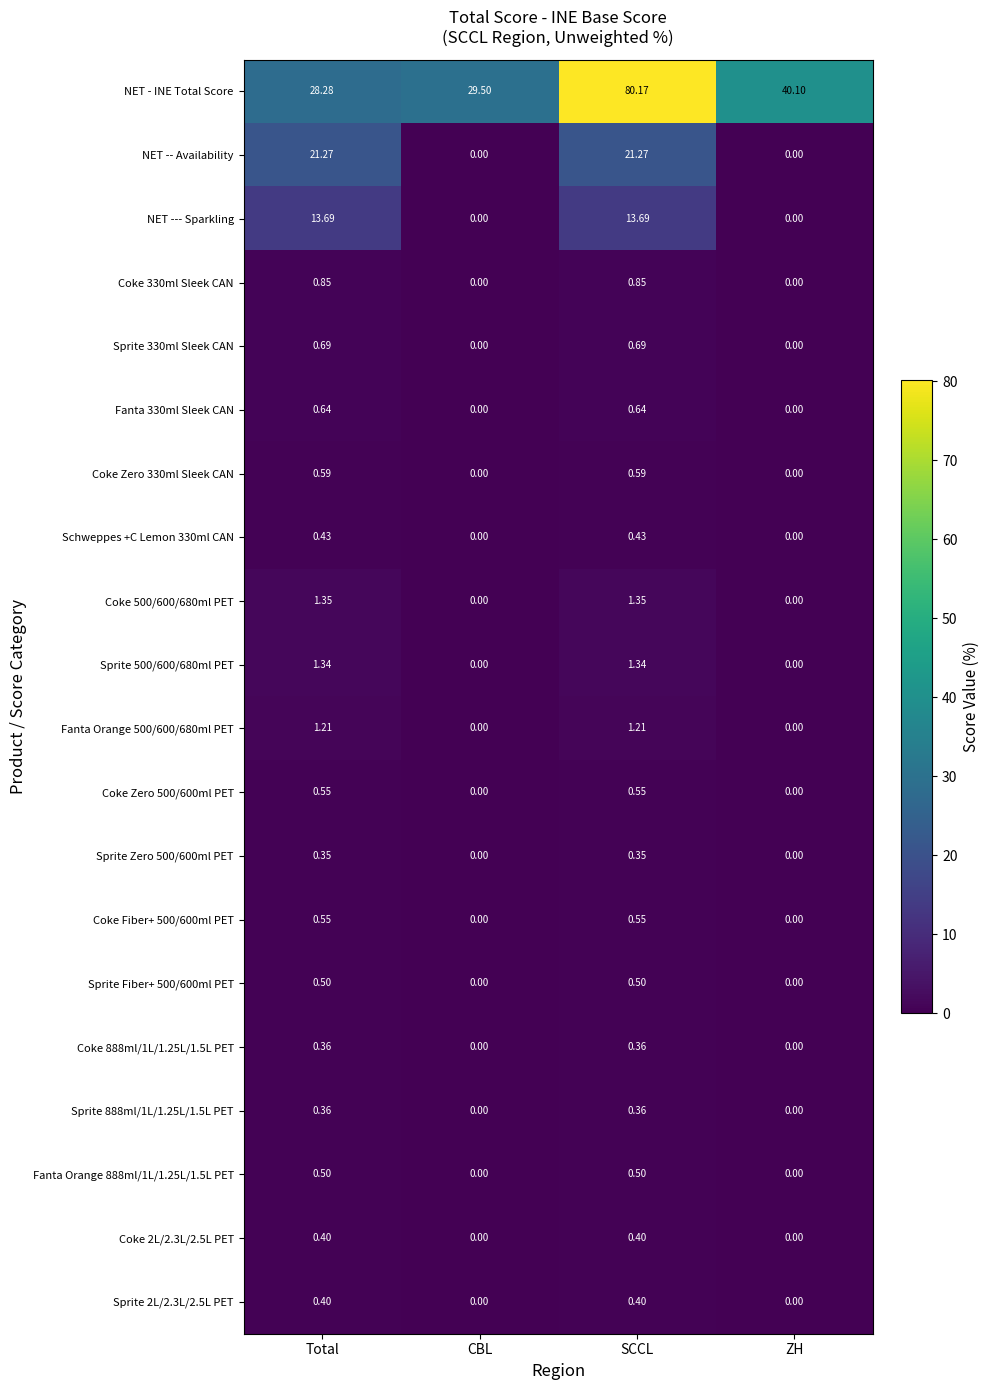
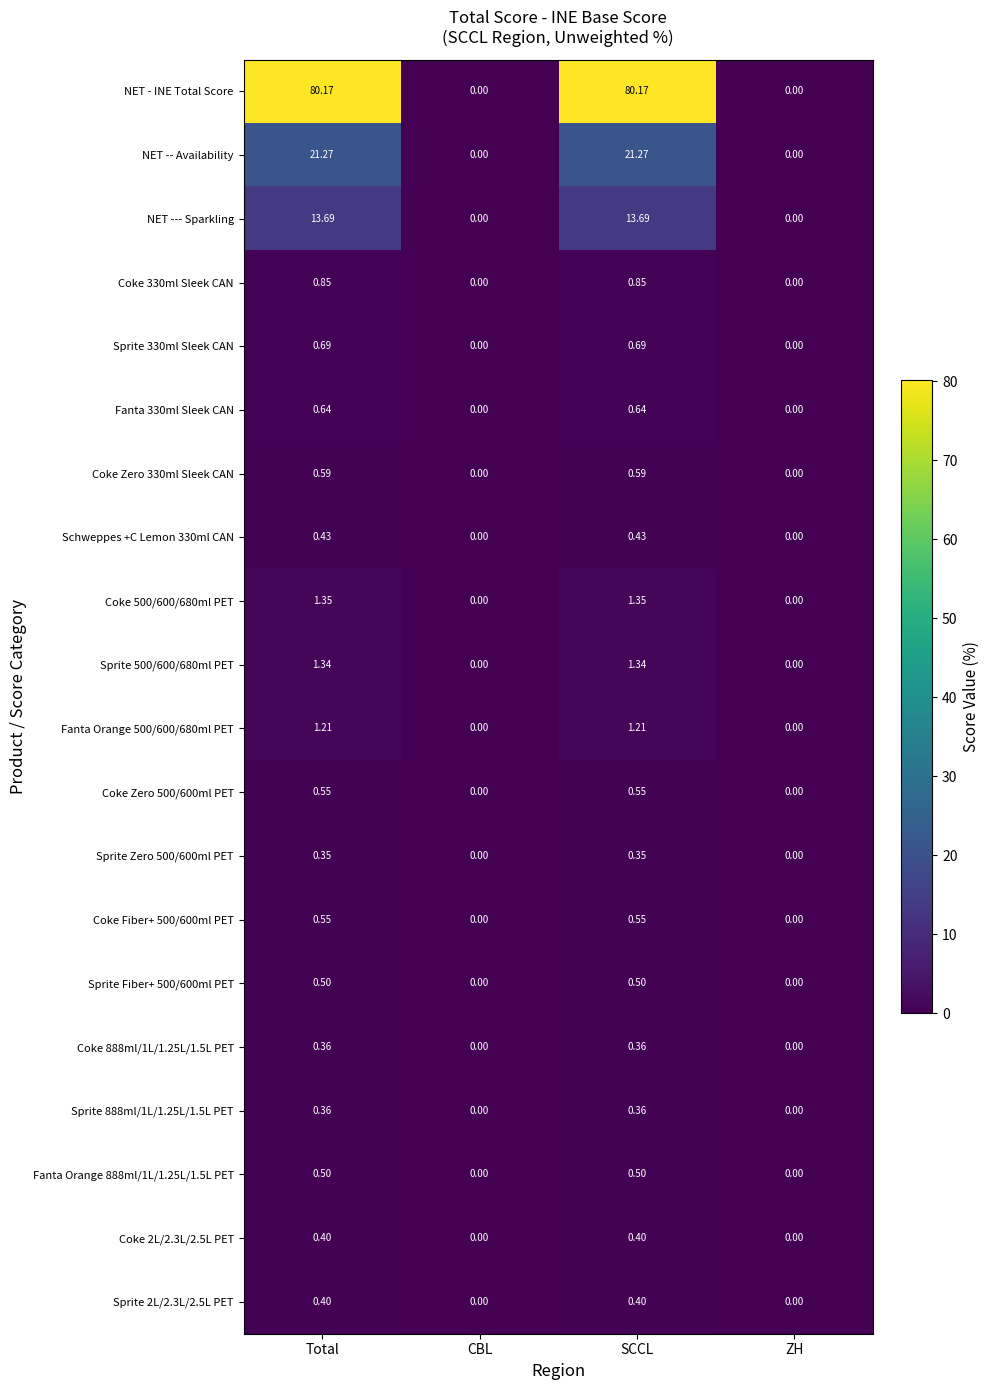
  {
    "NET - INE Total Score": {
-     "Total": 28.28,
-     "CBL": 29.50,
+     "Total": 80.17,
+     "CBL": 0.00,
      "SCCL": 80.17,
-     "ZH": 40.10
+     "ZH": 0.00
    },
    "NET -- Availability": {
      "Total": 21.27,
      "CBL": 0.00,
      "SCCL": 21.27,
      "ZH": 0.00
    },
    "NET --- Sparkling": {
      "Total": 13.69,
      "CBL": 0.00,
      "SCCL": 13.69,
      "ZH": 0.00
    },
    "Coke 330ml Sleek CAN": {
      "Total": 0.85,
      "CBL": 0.00,
      "SCCL": 0.85,
      "ZH": 0.00
    },
    "Sprite 330ml Sleek CAN": {
      "Total": 0.69,
      "CBL": 0.00,
      "SCCL": 0.69,
      "ZH": 0.00
    },
    "Fanta 330ml Sleek CAN": {
      "Total": 0.64,
      "CBL": 0.00,
      "SCCL": 0.64,
      "ZH": 0.00
    },
    "Coke Zero 330ml Sleek CAN": {
      "Total": 0.59,
      "CBL": 0.00,
      "SCCL": 0.59,
      "ZH": 0.00
    },
    "Schweppes +C Lemon 330ml CAN": {
      "Total": 0.43,
      "CBL": 0.00,
      "SCCL": 0.43,
      "ZH": 0.00
    },
    "Coke 500/600/680ml PET": {
      "Total": 1.35,
      "CBL": 0.00,
      "SCCL": 1.35,
      "ZH": 0.00
    },
    "Sprite 500/600/680ml PET": {
      "Total": 1.34,
      "CBL": 0.00,
      "SCCL": 1.34,
      "ZH": 0.00
    },
    "Fanta Orange 500/600/680ml PET": {
      "Total": 1.21,
      "CBL": 0.00,
      "SCCL": 1.21,
      "ZH": 0.00
    },
    "Coke Zero 500/600ml PET": {
      "Total": 0.55,
      "CBL": 0.00,
      "SCCL": 0.55,
      "ZH": 0.00
    },
    "Sprite Zero 500/600ml PET": {
      "Total": 0.35,
      "CBL": 0.00,
      "SCCL": 0.35,
      "ZH": 0.00
    },
    "Coke Fiber+ 500/600ml PET": {
      "Total": 0.55,
      "CBL": 0.00,
      "SCCL": 0.55,
      "ZH": 0.00
    },
    "Sprite Fiber+ 500/600ml PET": {
      "Total": 0.50,
      "CBL": 0.00,
      "SCCL": 0.50,
      "ZH": 0.00
    },
    "Coke 888ml/1L/1.25L/1.5L PET": {
      "Total": 0.36,
      "CBL": 0.00,
      "SCCL": 0.36,
      "ZH": 0.00
    },
    "Sprite 888ml/1L/1.25L/1.5L PET": {
      "Total": 0.36,
      "CBL": 0.00,
      "SCCL": 0.36,
      "ZH": 0.00
    },
    "Fanta Orange 888ml/1L/1.25L/1.5L PET": {
      "Total": 0.50,
      "CBL": 0.00,
      "SCCL": 0.50,
      "ZH": 0.00
    },
    "Coke 2L/2.3L/2.5L PET": {
      "Total": 0.40,
      "CBL": 0.00,
      "SCCL": 0.40,
      "ZH": 0.00
    },
    "Sprite 2L/2.3L/2.5L PET": {
      "Total": 0.40,
      "CBL": 0.00,
      "SCCL": 0.40,
      "ZH": 0.00
    }
  }
